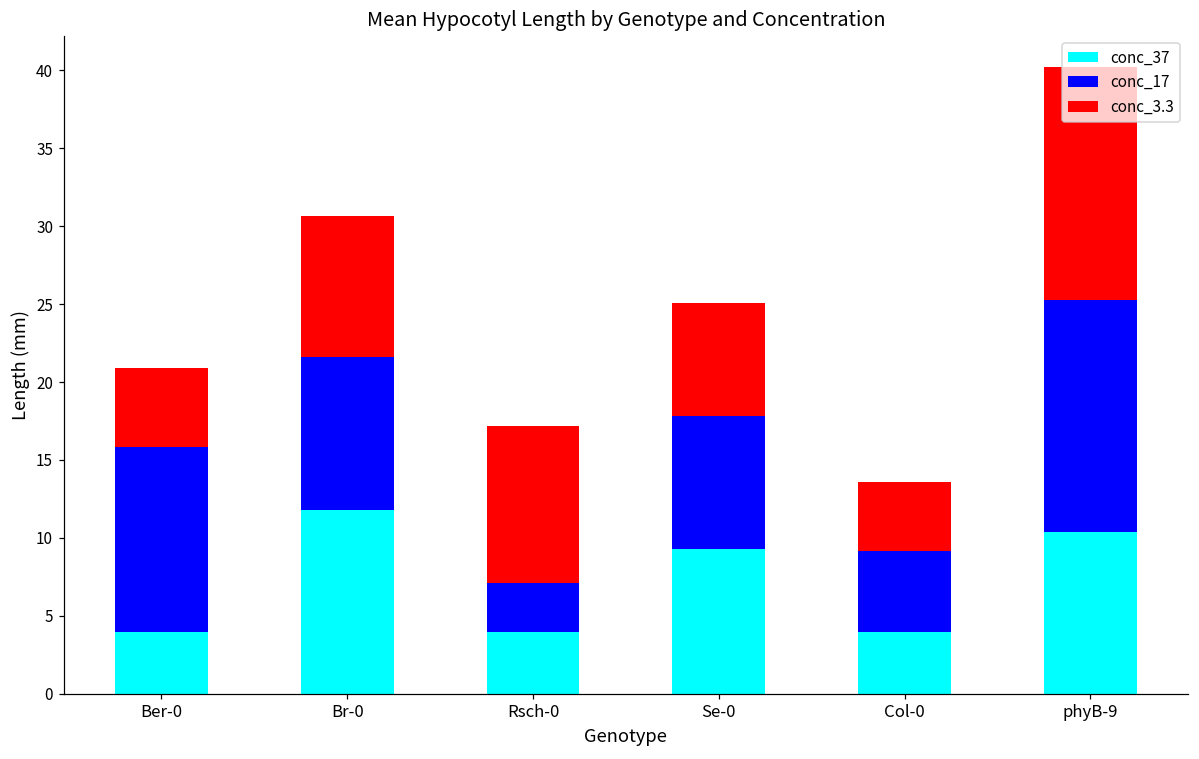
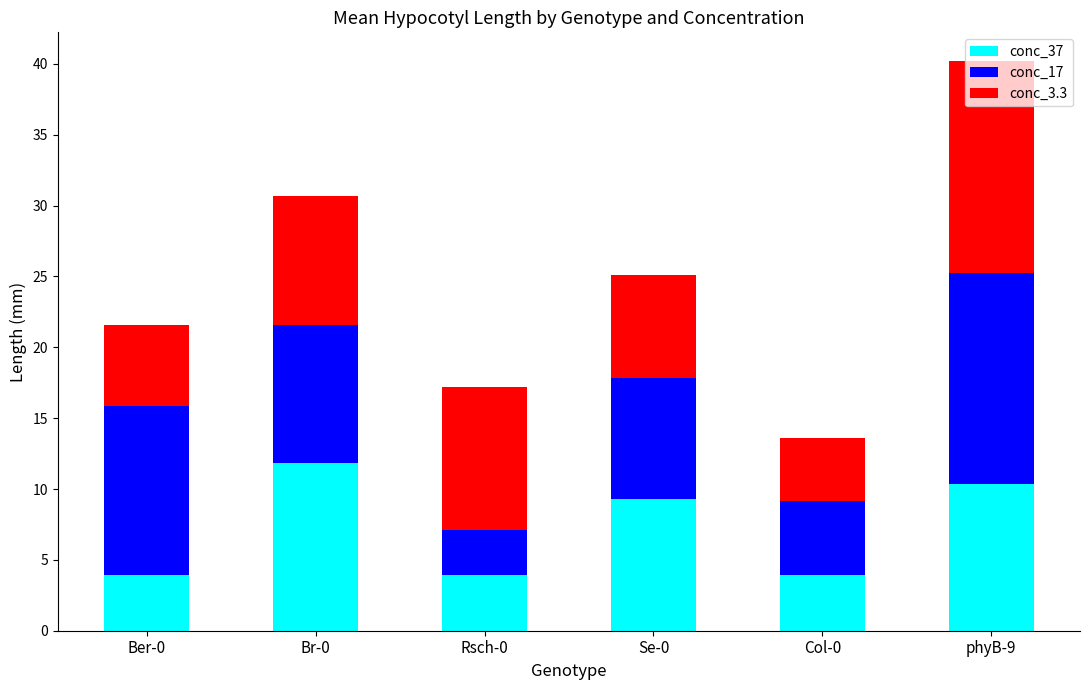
  {
    "conc_37": {
      "Ber-0": 4.0,
      "Br-0": 11.8,
      "Rsch-0": 4.0,
      "Se-0": 9.3,
      "Col-0": 4.0,
      "phyB-9": 10.4
    },
    "conc_17": {
      "Ber-0": 11.9,
      "Br-0": 9.8,
      "Rsch-0": 3.2,
      "Se-0": 8.6,
      "Col-0": 5.2,
      "phyB-9": 14.9
    },
    "conc_3.3": {
-     "Ber-0": 5.1,
+     "Ber-0": 5.7,
      "Br-0": 9.1,
      "Rsch-0": 10.0,
      "Se-0": 7.2,
      "Col-0": 4.4
    }
  }
